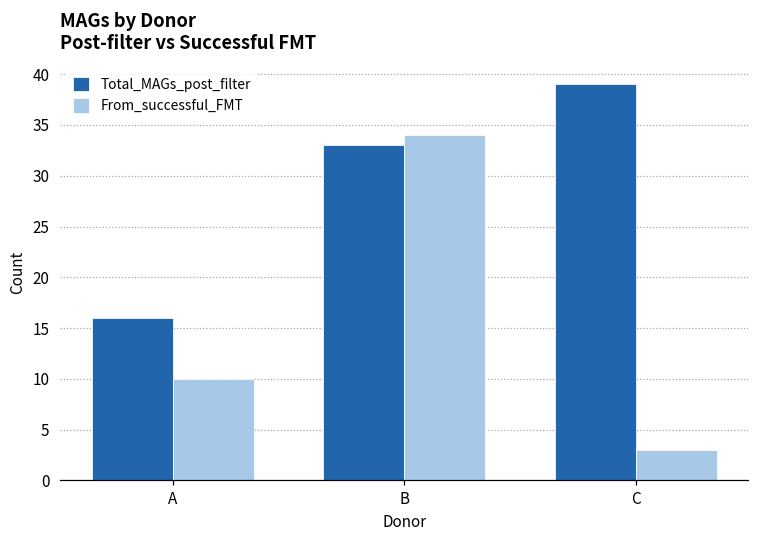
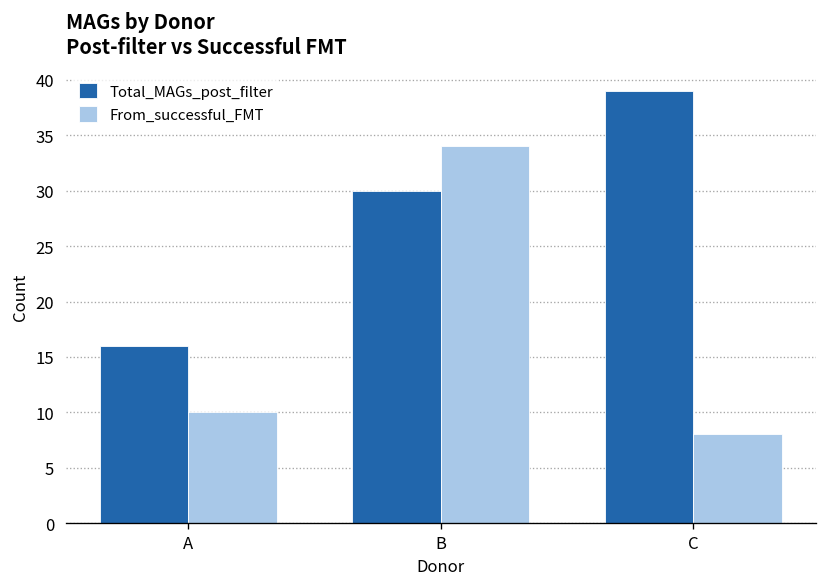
  {
    "Total_MAGs_post_filter": {
      "A": 16,
-     "B": 33,
+     "B": 30,
      "C": 39
    },
    "From_successful_FMT": {
      "A": 10,
      "B": 34,
-     "C": 3
+     "C": 8
    }
  }
